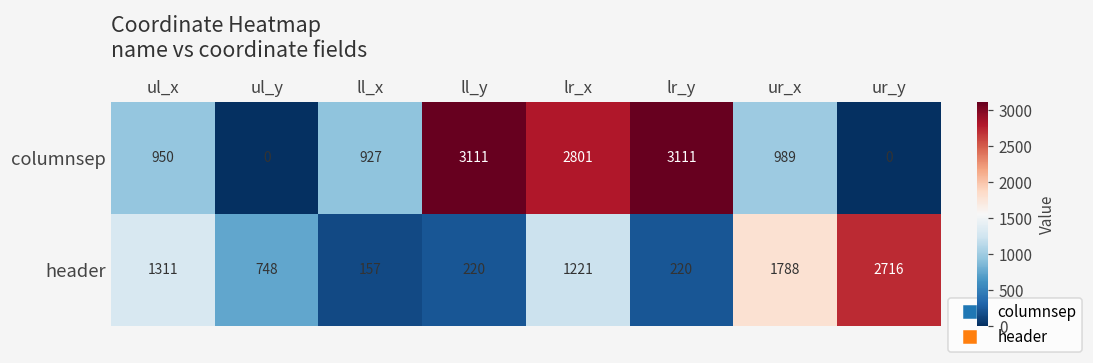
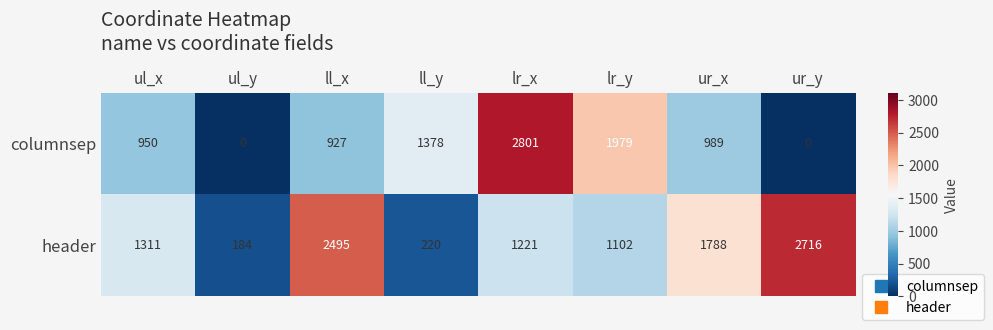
  {
    "columnsep": {
      "ul_x": 950,
      "ll_x": 927,
-     "ll_y": 3111,
+     "ll_y": 1378,
      "lr_x": 2801,
-     "lr_y": 3111,
+     "lr_y": 1979,
      "ur_x": 989
    },
    "header": {
      "ul_x": 1311,
-     "ul_y": 748,
-     "ll_x": 157,
+     "ul_y": 184,
+     "ll_x": 2495,
      "ll_y": 220,
      "lr_x": 1221,
-     "lr_y": 220,
+     "lr_y": 1102,
      "ur_x": 1788,
      "ur_y": 2716
    }
  }
